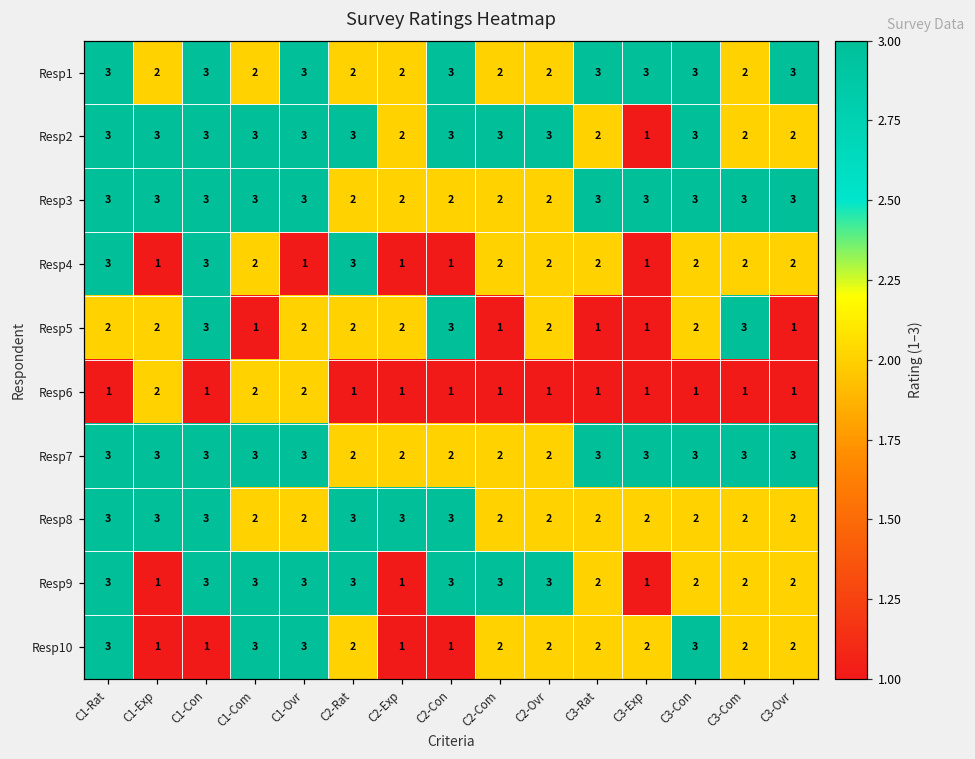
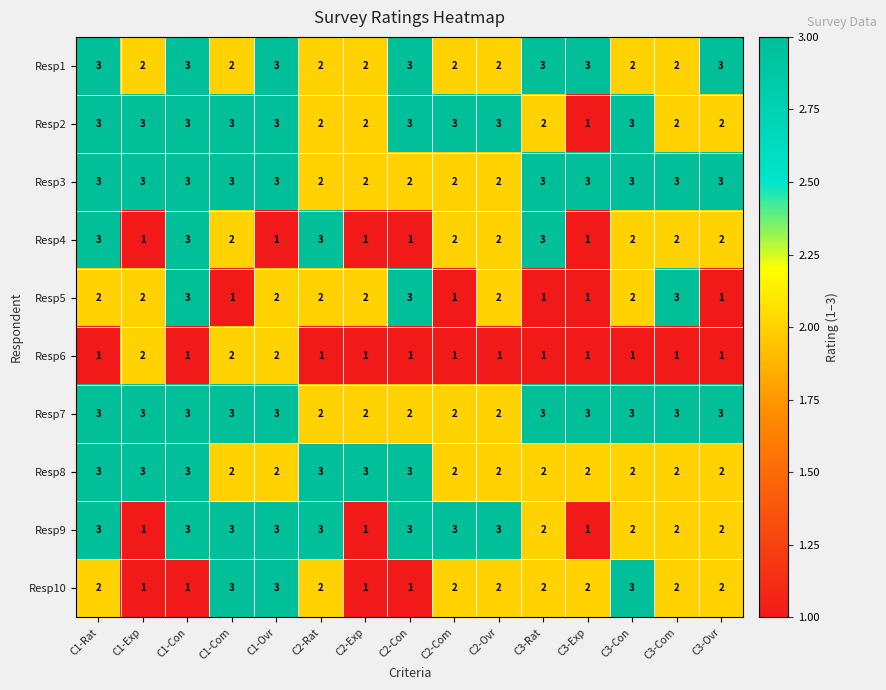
  {
    "Resp1": {
      "C1-Rat": 3,
      "C1-Exp": 2,
      "C1-Con": 3,
      "C1-Com": 2,
      "C1-Ovr": 3,
      "C2-Rat": 2,
      "C2-Exp": 2,
      "C2-Con": 3,
      "C2-Com": 2,
      "C2-Ovr": 2,
      "C3-Rat": 3,
      "C3-Exp": 3,
-     "C3-Con": 3,
+     "C3-Con": 2,
      "C3-Com": 2,
      "C3-Ovr": 3
    },
    "Resp2": {
      "C1-Rat": 3,
      "C1-Exp": 3,
      "C1-Con": 3,
      "C1-Com": 3,
      "C1-Ovr": 3,
-     "C2-Rat": 3,
+     "C2-Rat": 2,
      "C2-Exp": 2,
      "C2-Con": 3,
      "C2-Com": 3,
      "C2-Ovr": 3,
      "C3-Rat": 2,
      "C3-Exp": 1,
      "C3-Con": 3,
      "C3-Com": 2,
      "C3-Ovr": 2
    },
    "Resp3": {
      "C1-Rat": 3,
      "C1-Exp": 3,
      "C1-Con": 3,
      "C1-Com": 3,
      "C1-Ovr": 3,
      "C2-Rat": 2,
      "C2-Exp": 2,
      "C2-Con": 2,
      "C2-Com": 2,
      "C2-Ovr": 2,
      "C3-Rat": 3,
      "C3-Exp": 3,
      "C3-Con": 3,
      "C3-Com": 3,
      "C3-Ovr": 3
    },
    "Resp4": {
      "C1-Rat": 3,
      "C1-Exp": 1,
      "C1-Con": 3,
      "C1-Com": 2,
      "C1-Ovr": 1,
      "C2-Rat": 3,
      "C2-Exp": 1,
      "C2-Con": 1,
      "C2-Com": 2,
      "C2-Ovr": 2,
-     "C3-Rat": 2,
+     "C3-Rat": 3,
      "C3-Exp": 1,
      "C3-Con": 2,
      "C3-Com": 2,
      "C3-Ovr": 2
    },
    "Resp5": {
      "C1-Rat": 2,
      "C1-Exp": 2,
      "C1-Con": 3,
      "C1-Com": 1,
      "C1-Ovr": 2,
      "C2-Rat": 2,
      "C2-Exp": 2,
      "C2-Con": 3,
      "C2-Com": 1,
      "C2-Ovr": 2,
      "C3-Rat": 1,
      "C3-Exp": 1,
      "C3-Con": 2,
      "C3-Com": 3,
      "C3-Ovr": 1
    },
    "Resp6": {
      "C1-Rat": 1,
      "C1-Exp": 2,
      "C1-Con": 1,
      "C1-Com": 2,
      "C1-Ovr": 2,
      "C2-Rat": 1,
      "C2-Exp": 1,
      "C2-Con": 1,
      "C2-Com": 1,
      "C2-Ovr": 1,
      "C3-Rat": 1,
      "C3-Exp": 1,
      "C3-Con": 1,
      "C3-Com": 1,
      "C3-Ovr": 1
    },
    "Resp7": {
      "C1-Rat": 3,
      "C1-Exp": 3,
      "C1-Con": 3,
      "C1-Com": 3,
      "C1-Ovr": 3,
      "C2-Rat": 2,
      "C2-Exp": 2,
      "C2-Con": 2,
      "C2-Com": 2,
      "C2-Ovr": 2,
      "C3-Rat": 3,
      "C3-Exp": 3,
      "C3-Con": 3,
      "C3-Com": 3,
      "C3-Ovr": 3
    },
    "Resp8": {
      "C1-Rat": 3,
      "C1-Exp": 3,
      "C1-Con": 3,
      "C1-Com": 2,
      "C1-Ovr": 2,
      "C2-Rat": 3,
      "C2-Exp": 3,
      "C2-Con": 3,
      "C2-Com": 2,
      "C2-Ovr": 2,
      "C3-Rat": 2,
      "C3-Exp": 2,
      "C3-Con": 2,
      "C3-Com": 2,
      "C3-Ovr": 2
    },
    "Resp9": {
      "C1-Rat": 3,
      "C1-Exp": 1,
      "C1-Con": 3,
      "C1-Com": 3,
      "C1-Ovr": 3,
      "C2-Rat": 3,
      "C2-Exp": 1,
      "C2-Con": 3,
      "C2-Com": 3,
      "C2-Ovr": 3,
      "C3-Rat": 2,
      "C3-Exp": 1,
      "C3-Con": 2,
      "C3-Com": 2,
      "C3-Ovr": 2
    },
    "Resp10": {
-     "C1-Rat": 3,
+     "C1-Rat": 2,
      "C1-Exp": 1,
      "C1-Con": 1,
      "C1-Com": 3,
      "C1-Ovr": 3,
      "C2-Rat": 2,
      "C2-Exp": 1,
      "C2-Con": 1,
      "C2-Com": 2,
      "C2-Ovr": 2,
      "C3-Rat": 2,
      "C3-Exp": 2,
      "C3-Con": 3,
      "C3-Com": 2,
      "C3-Ovr": 2
    }
  }
